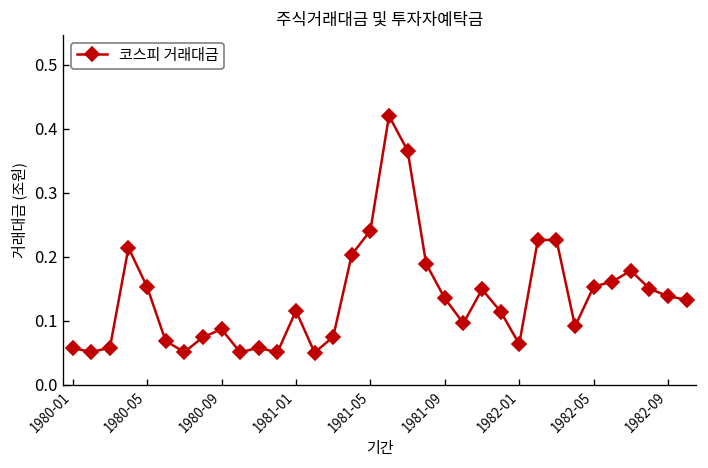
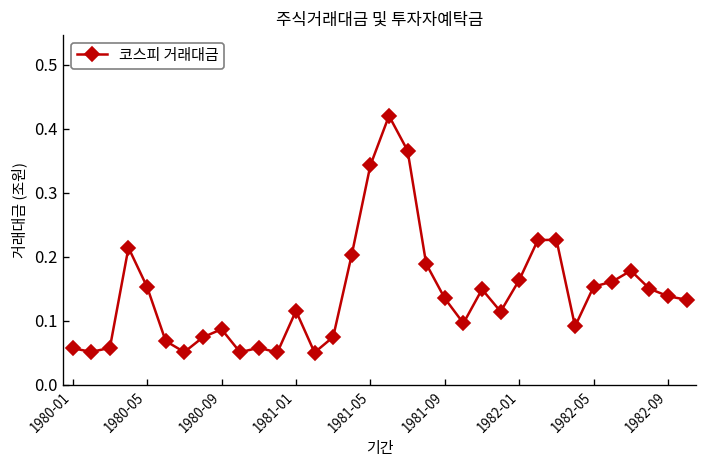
  {
    "1980-01": 0.06,
    "1980-05": 0.15,
    "1980-09": 0.09,
    "1981-01": 0.12,
-   "1981-05": 0.24,
+   "1981-05": 0.34,
    "1981-09": 0.13,
-   "1982-01": 0.06,
+   "1982-01": 0.16,
    "1982-05": 0.15,
    "1982-09": 0.14
  }
